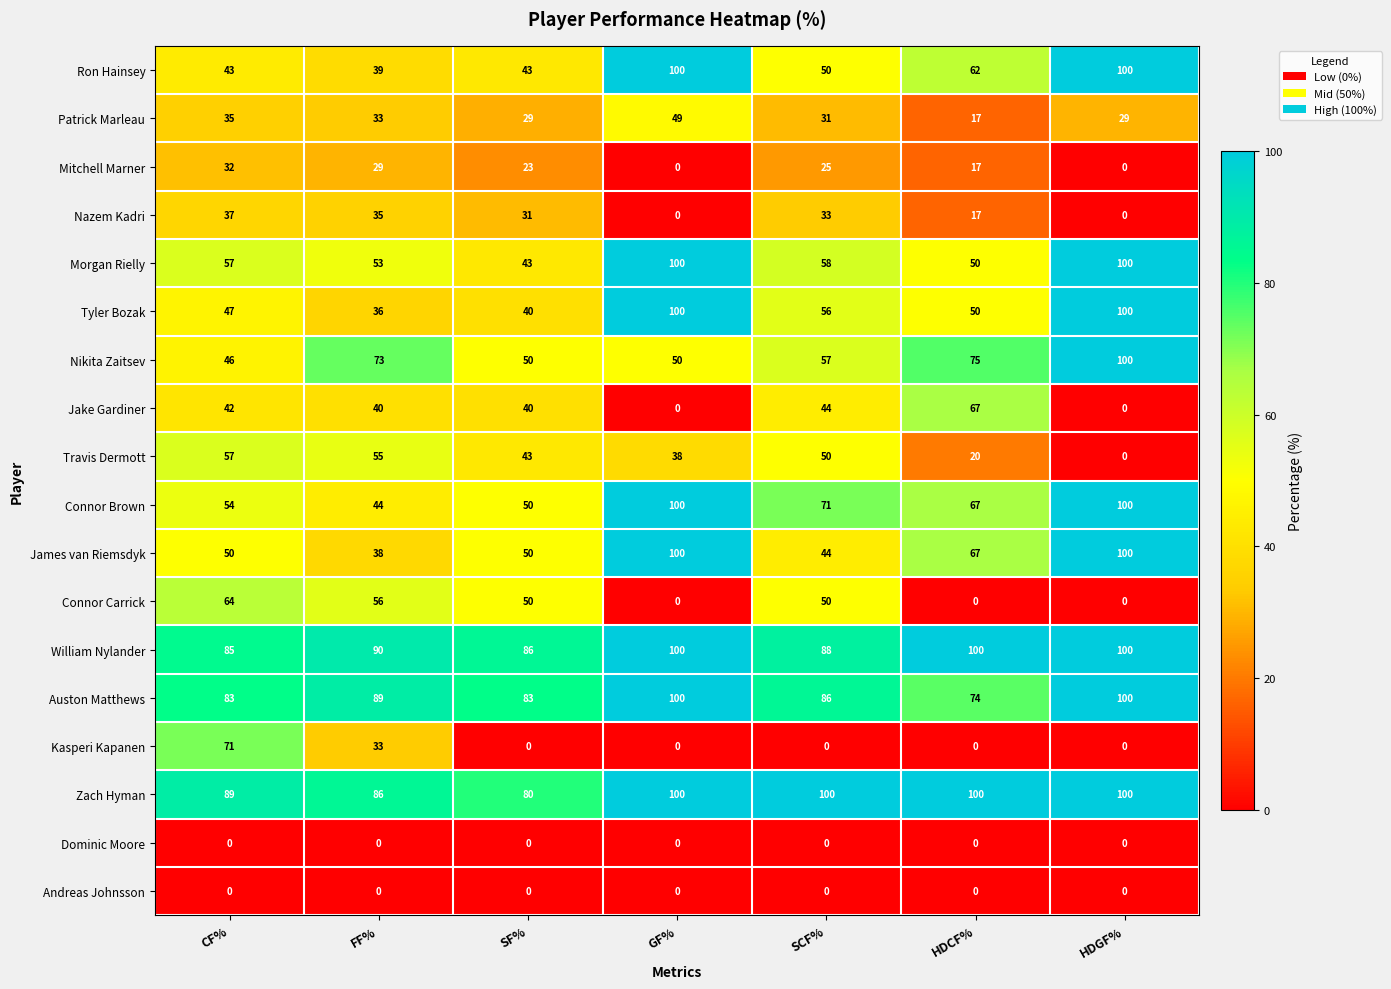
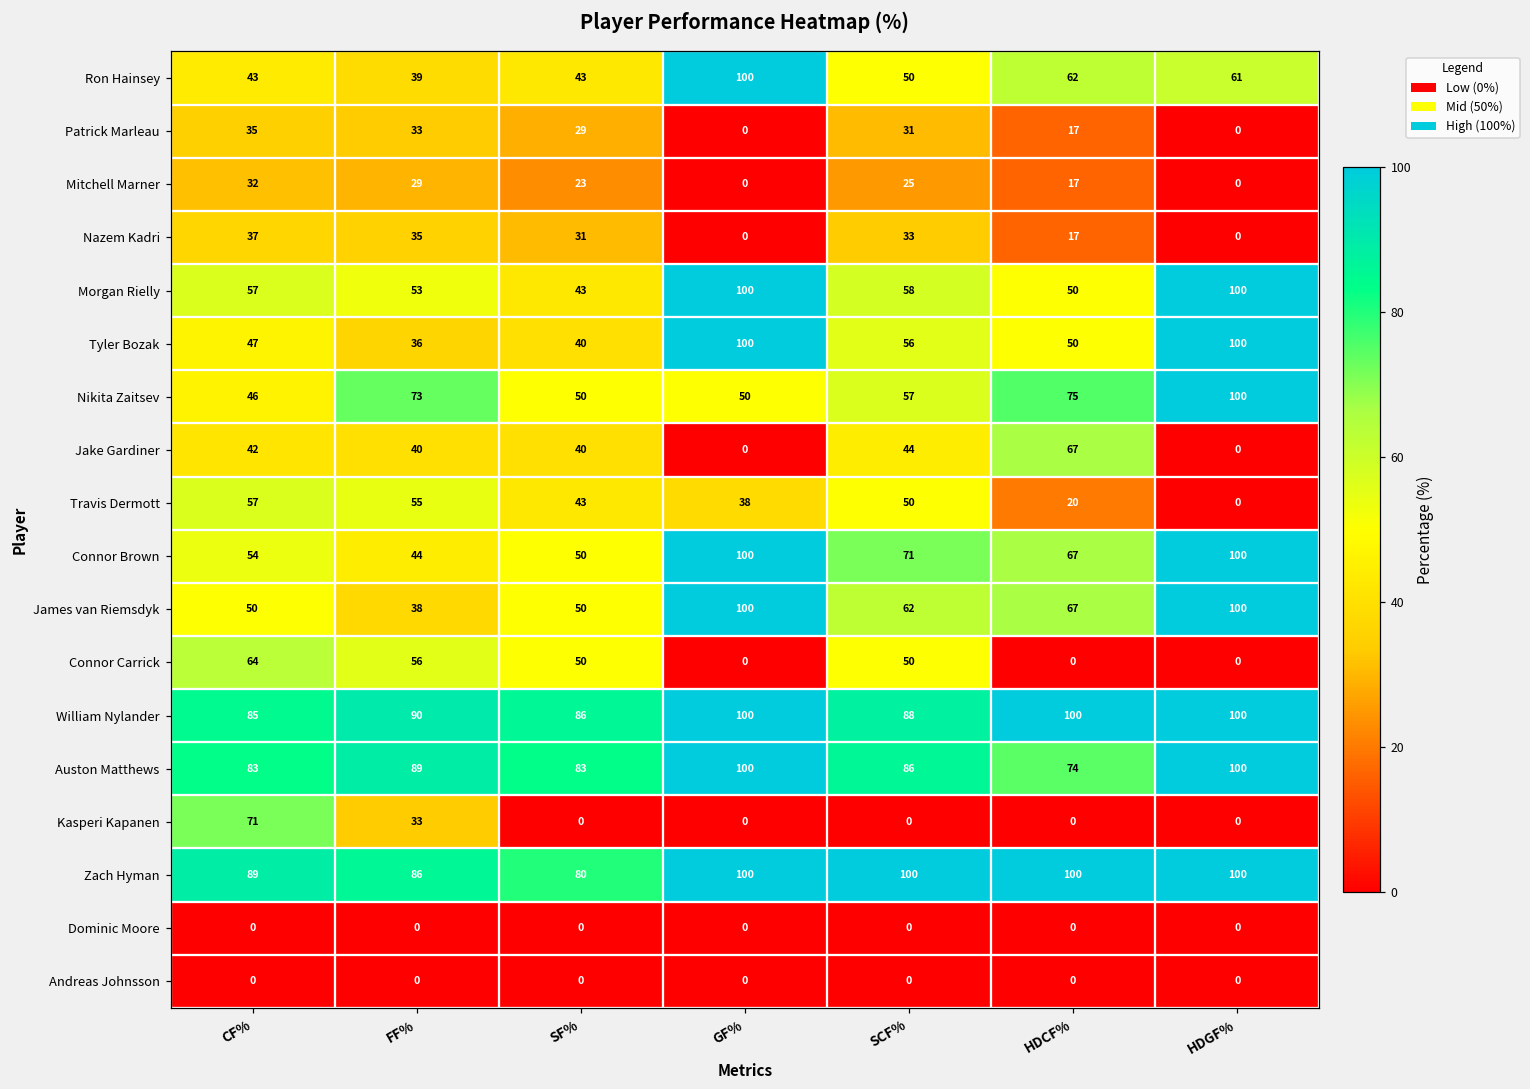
  {
    "Ron Hainsey": {
      "CF%": 43,
      "FF%": 39,
      "SF%": 43,
      "GF%": 100,
      "SCF%": 50,
      "HDCF%": 62,
-     "HDGF%": 100
+     "HDGF%": 61
    },
    "Patrick Marleau": {
      "CF%": 35,
      "FF%": 33,
      "SF%": 29,
-     "GF%": 49,
+     "GF%": 0,
      "SCF%": 31,
      "HDCF%": 17,
-     "HDGF%": 29
+     "HDGF%": 0
    },
    "Mitchell Marner": {
      "CF%": 32,
      "FF%": 29,
      "SF%": 23,
      "GF%": 0,
      "SCF%": 25,
      "HDCF%": 17,
      "HDGF%": 0
    },
    "Nazem Kadri": {
      "CF%": 37,
      "FF%": 35,
      "SF%": 31,
      "GF%": 0,
      "SCF%": 33,
      "HDCF%": 17,
      "HDGF%": 0
    },
    "Morgan Rielly": {
      "CF%": 57,
      "FF%": 53,
      "SF%": 43,
      "GF%": 100,
      "SCF%": 58,
      "HDCF%": 50,
      "HDGF%": 100
    },
    "Tyler Bozak": {
      "CF%": 47,
      "FF%": 36,
      "SF%": 40,
      "GF%": 100,
      "SCF%": 56,
      "HDCF%": 50,
      "HDGF%": 100
    },
    "Nikita Zaitsev": {
      "CF%": 46,
      "FF%": 73,
      "SF%": 50,
      "GF%": 50,
      "SCF%": 57,
      "HDCF%": 75,
      "HDGF%": 100
    },
    "Jake Gardiner": {
      "CF%": 42,
      "FF%": 40,
      "SF%": 40,
      "GF%": 0,
      "SCF%": 44,
      "HDCF%": 67,
      "HDGF%": 0
    },
    "Travis Dermott": {
      "CF%": 57,
      "FF%": 55,
      "SF%": 43,
      "GF%": 38,
      "SCF%": 50,
      "HDCF%": 20,
      "HDGF%": 0
    },
    "Connor Brown": {
      "CF%": 54,
      "FF%": 44,
      "SF%": 50,
      "GF%": 100,
      "SCF%": 71,
      "HDCF%": 67,
      "HDGF%": 100
    },
    "James van Riemsdyk": {
      "CF%": 50,
      "FF%": 38,
      "SF%": 50,
      "GF%": 100,
-     "SCF%": 44,
+     "SCF%": 62,
      "HDCF%": 67,
      "HDGF%": 100
    },
    "Connor Carrick": {
      "CF%": 64,
      "FF%": 56,
      "SF%": 50,
      "GF%": 0,
      "SCF%": 50,
      "HDCF%": 0,
      "HDGF%": 0
    },
    "William Nylander": {
      "CF%": 85,
      "FF%": 90,
      "SF%": 86,
      "GF%": 100,
      "SCF%": 88,
      "HDCF%": 100,
      "HDGF%": 100
    },
    "Auston Matthews": {
      "CF%": 83,
      "FF%": 89,
      "SF%": 83,
      "GF%": 100,
      "SCF%": 86,
      "HDCF%": 74,
      "HDGF%": 100
    },
    "Kasperi Kapanen": {
      "CF%": 71,
      "FF%": 33,
      "SF%": 0,
      "GF%": 0,
      "SCF%": 0,
      "HDCF%": 0,
      "HDGF%": 0
    },
    "Zach Hyman": {
      "CF%": 89,
      "FF%": 86,
      "SF%": 80,
      "GF%": 100,
      "SCF%": 100,
      "HDCF%": 100,
      "HDGF%": 100
    },
    "Dominic Moore": {
      "CF%": 0,
      "FF%": 0,
      "SF%": 0,
      "GF%": 0,
      "SCF%": 0,
      "HDCF%": 0,
      "HDGF%": 0
    },
    "Andreas Johnsson": {
      "CF%": 0,
      "FF%": 0,
      "SF%": 0,
      "GF%": 0,
      "SCF%": 0,
      "HDCF%": 0,
      "HDGF%": 0
    }
  }
